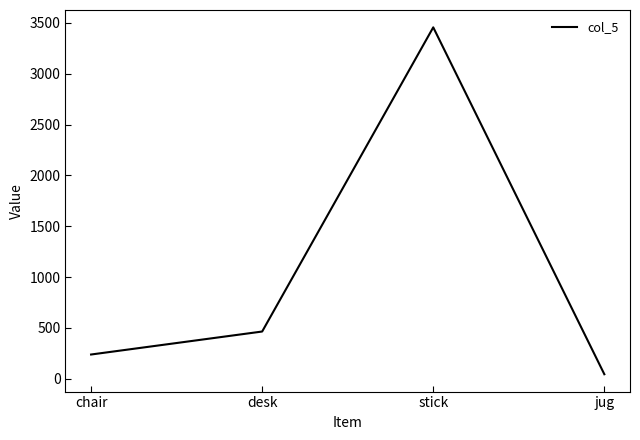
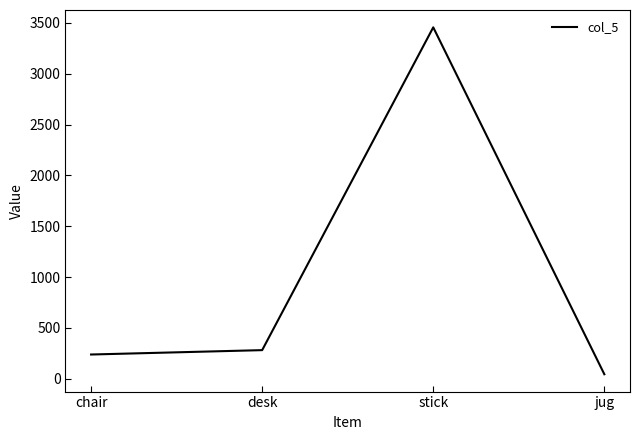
  {
    "chair": 240,
-   "desk": 470,
+   "desk": 280,
    "stick": 3460,
    "jug": 50
  }
